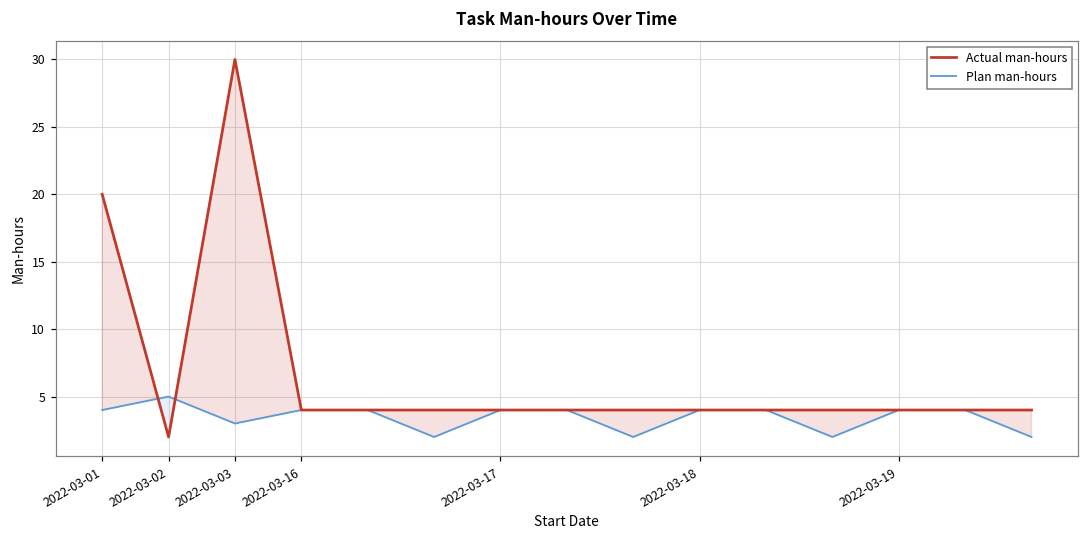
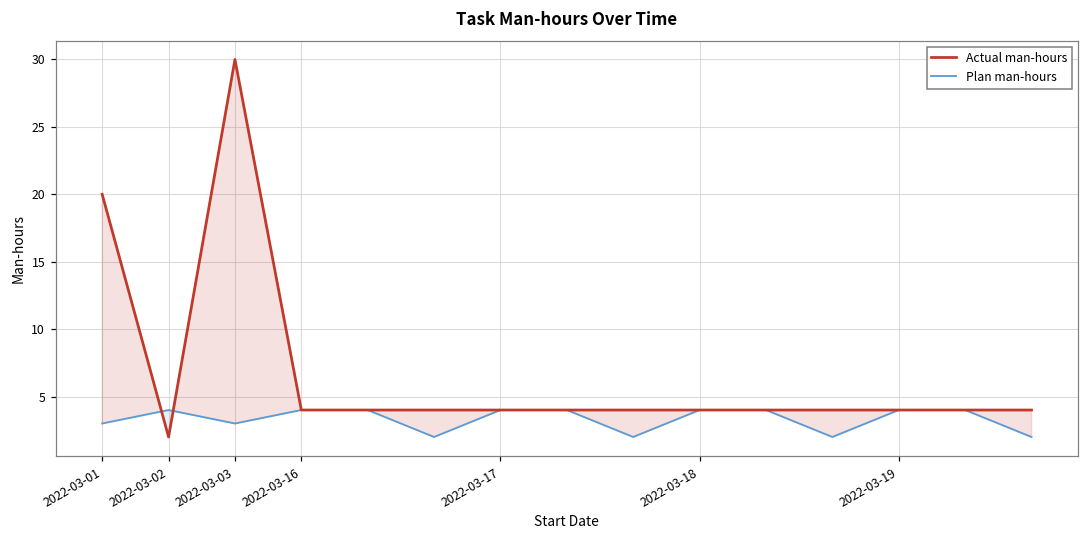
  {
    "Actual man-hours": {
      "2022-03-01": 20,
      "2022-03-02": 2,
      "2022-03-03": 30
    },
    "Plan man-hours": {
-     "2022-03-01": 4,
-     "2022-03-02": 5,
+     "2022-03-01": 3,
+     "2022-03-02": 4,
      "2022-03-03": 3
    }
  }
